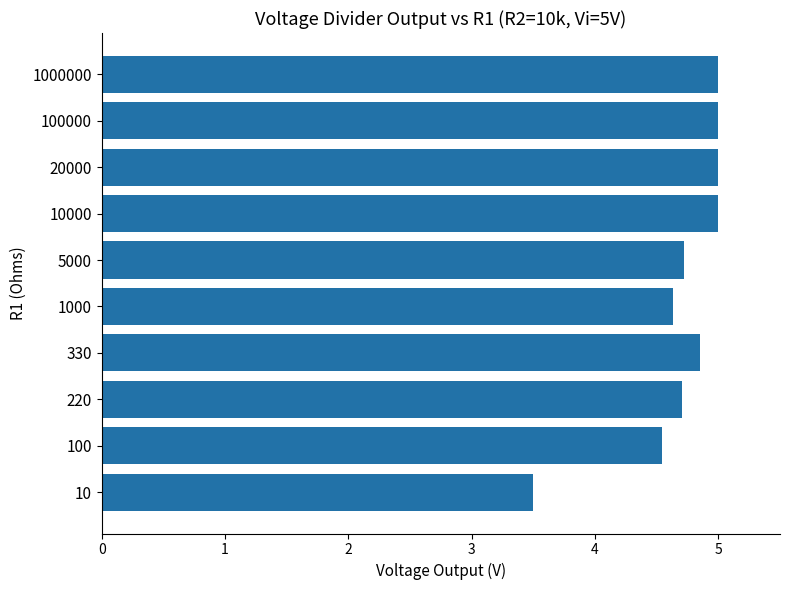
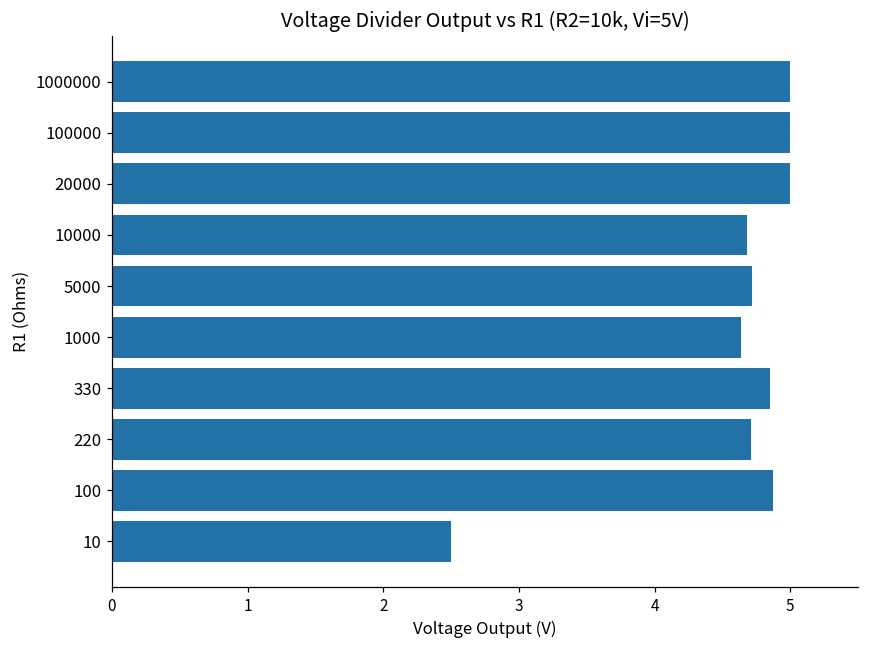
  {
    "1000000": 5.00,
    "100000": 5.00,
    "20000": 5.00,
-   "10000": 5.00,
+   "10000": 4.68,
    "5000": 4.72,
    "1000": 4.63,
    "330": 4.85,
    "220": 4.71,
-   "100": 4.55,
-   "10": 3.5
+   "100": 4.87,
+   "10": 2.5
  }
